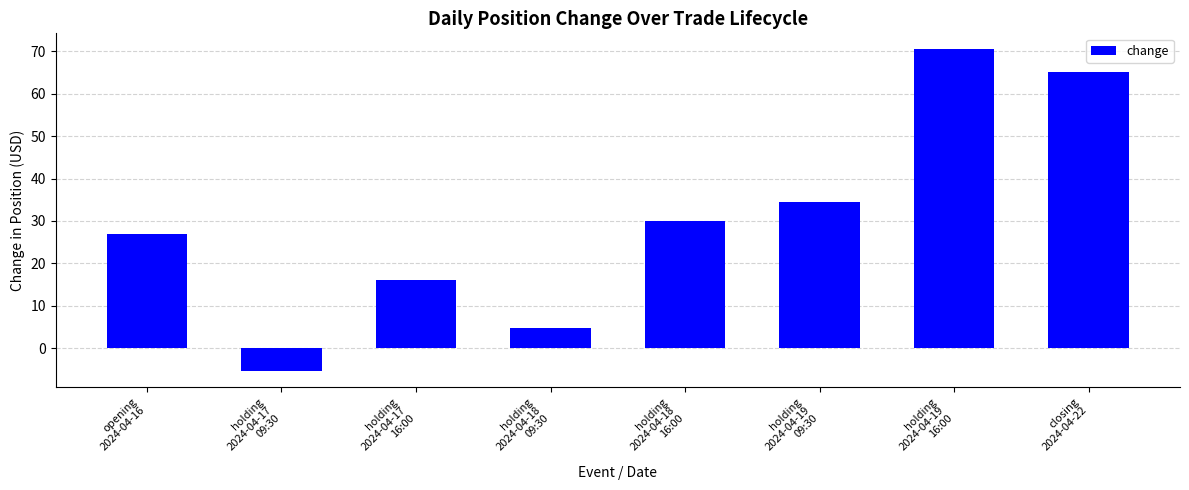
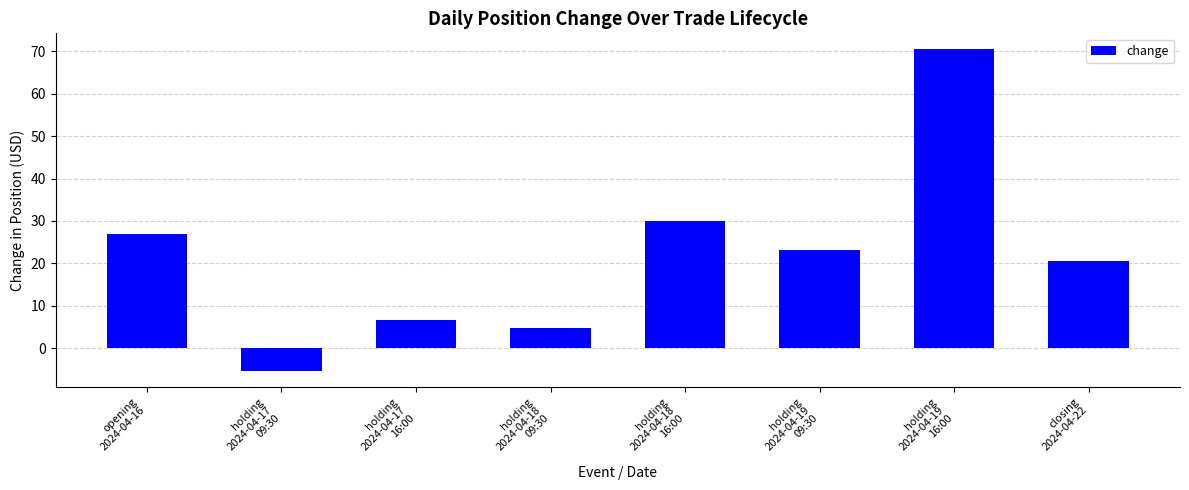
  {
    "opening 2024-04-16": 27,
    "holding 2024-04-17 09:30": -5,
-   "holding 2024-04-17 16:00": 16,
+   "holding 2024-04-17 16:00": 7,
    "holding 2024-04-18 09:30": 5,
    "holding 2024-04-18 16:00": 30,
-   "holding 2024-04-19 09:30": 35,
+   "holding 2024-04-19 09:30": 23,
    "holding 2024-04-19 16:00": 70,
-   "closing 2024-04-22": 65
+   "closing 2024-04-22": 21
  }
